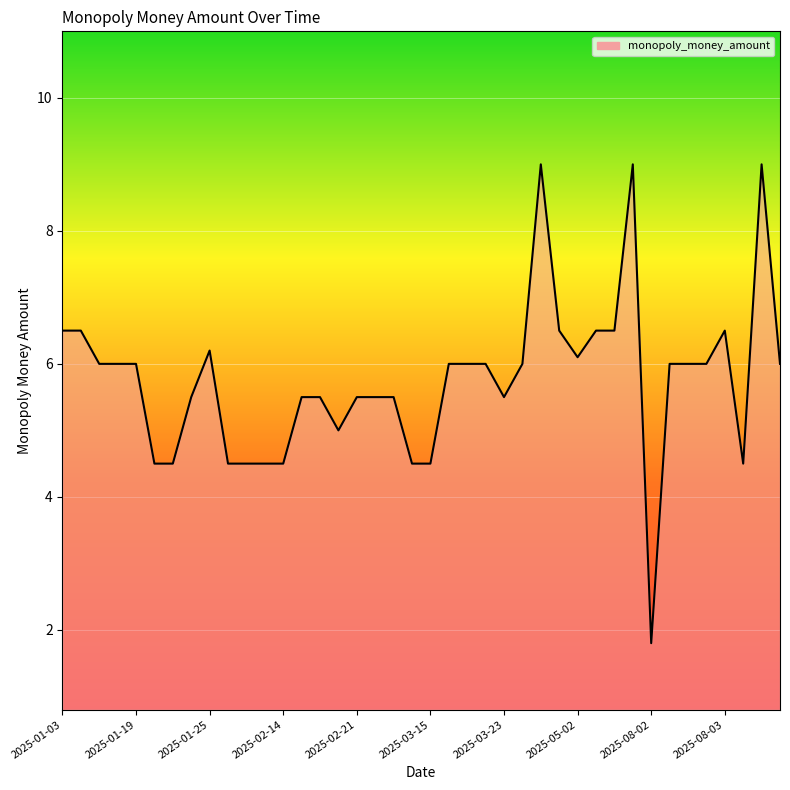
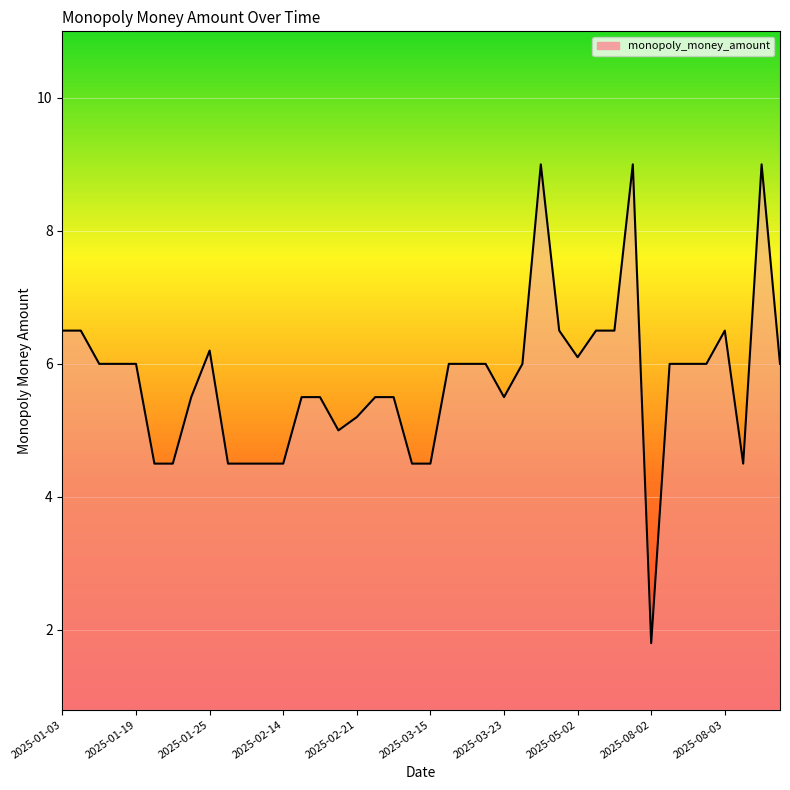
  {
    "2025-01-03": 6.5,
    "2025-01-25": 6.2,
-   "2025-02-21": 5.5,
+   "2025-02-21": 5.2,
    "2025-03-15": 4.5,
    "2025-03-23": 5.5,
    "2025-05-02": 6.1
  }
